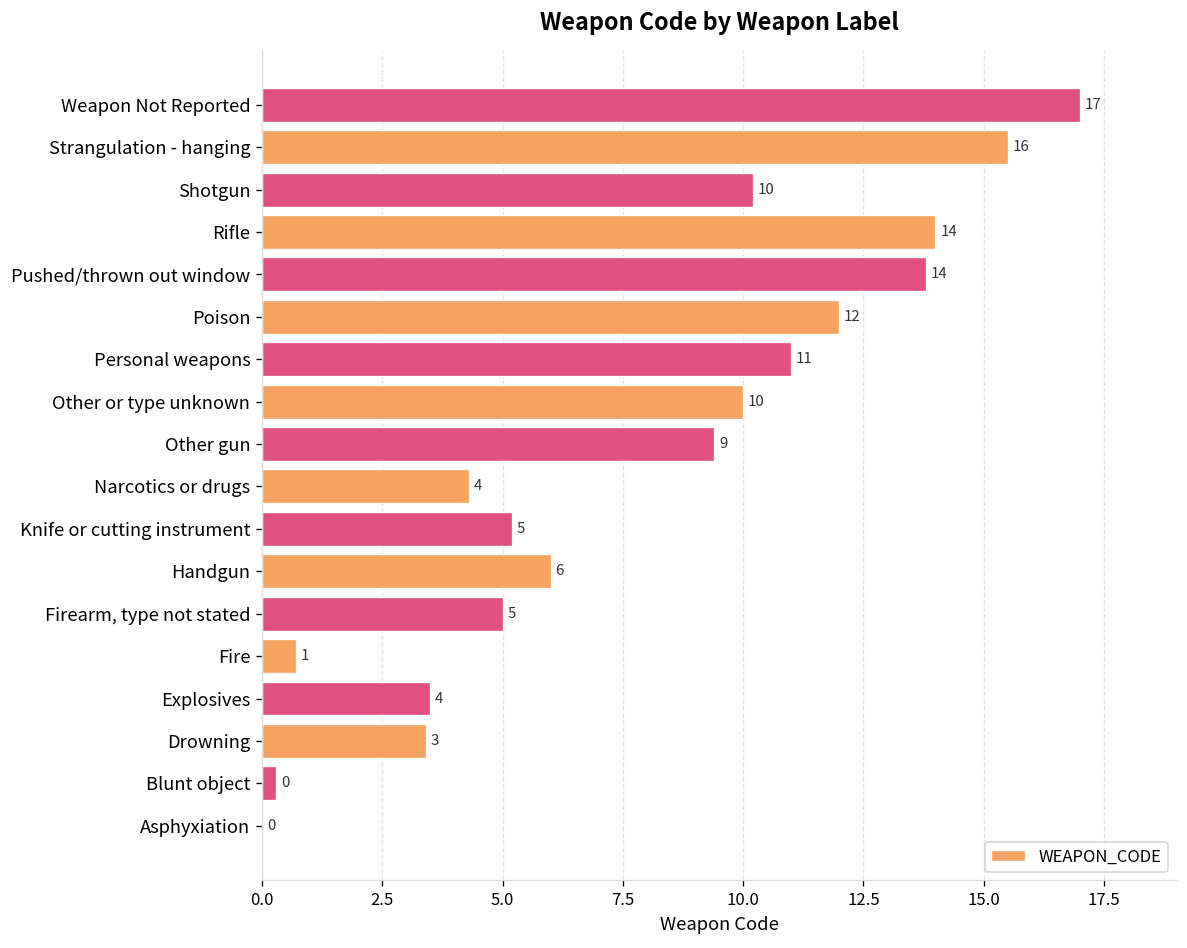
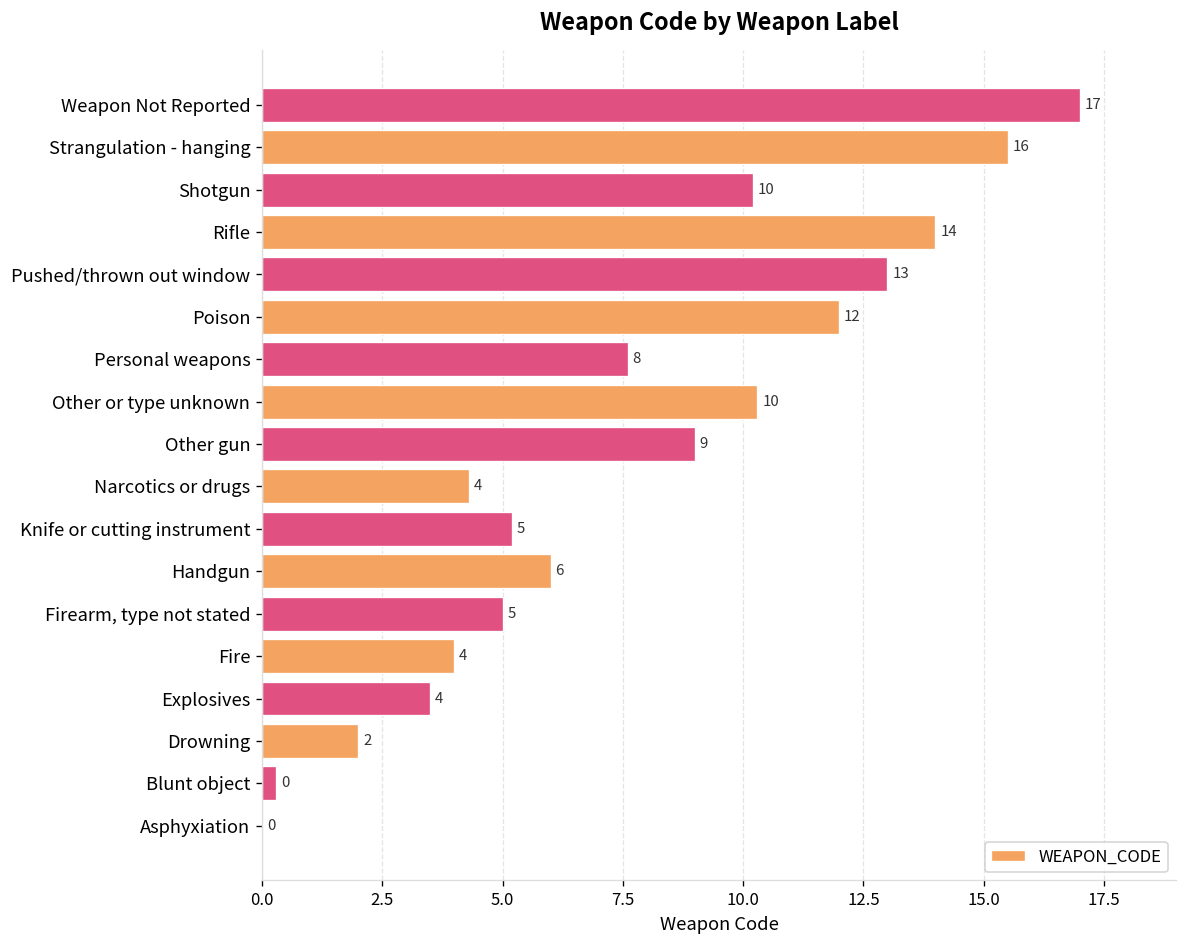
  {
    "Weapon Not Reported": 17,
    "Strangulation - hanging": 16,
    "Shotgun": 10,
    "Rifle": 14,
-   "Pushed/thrown out window": 14,
+   "Pushed/thrown out window": 13,
    "Poison": 12,
-   "Personal weapons": 11,
-   "Other or type unknown": 10.0,
-   "Other gun": 9.4,
+   "Personal weapons": 8,
+   "Other or type unknown": 10.3,
+   "Other gun": 9.0,
    "Narcotics or drugs": 4,
    "Knife or cutting instrument": 5,
    "Handgun": 6,
    "Firearm, type not stated": 5,
-   "Fire": 1,
+   "Fire": 4,
    "Explosives": 4,
-   "Drowning": 3,
+   "Drowning": 2,
    "Blunt object": 0,
    "Asphyxiation": 0
  }
